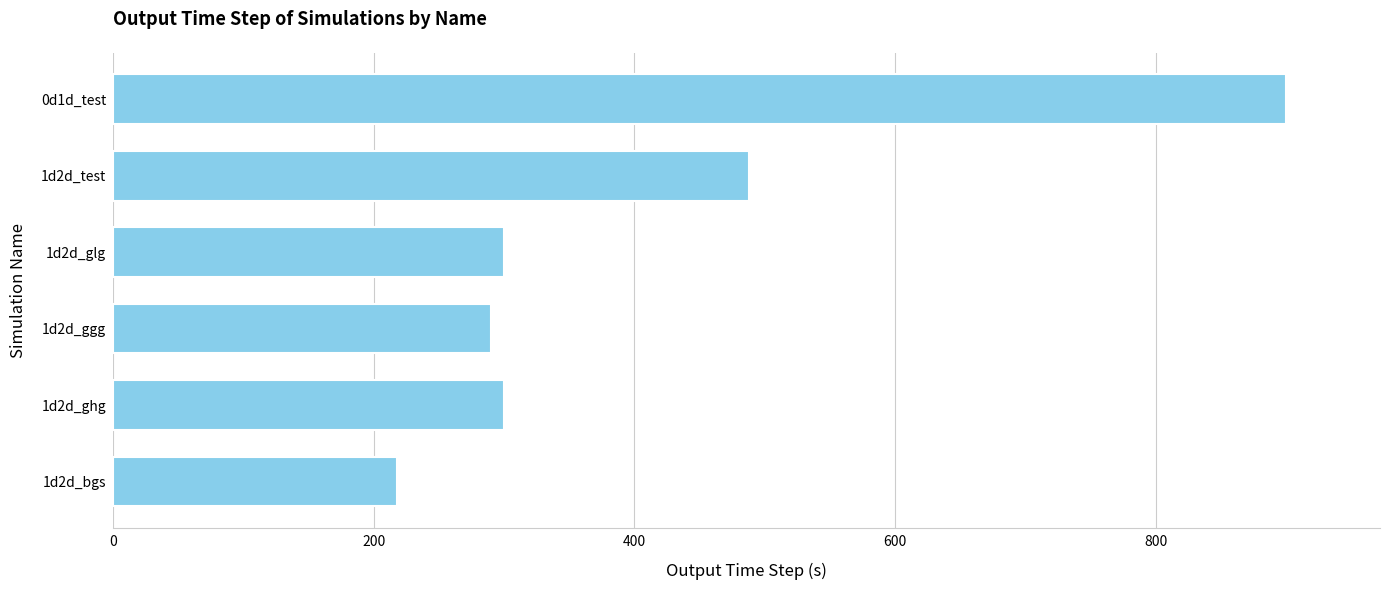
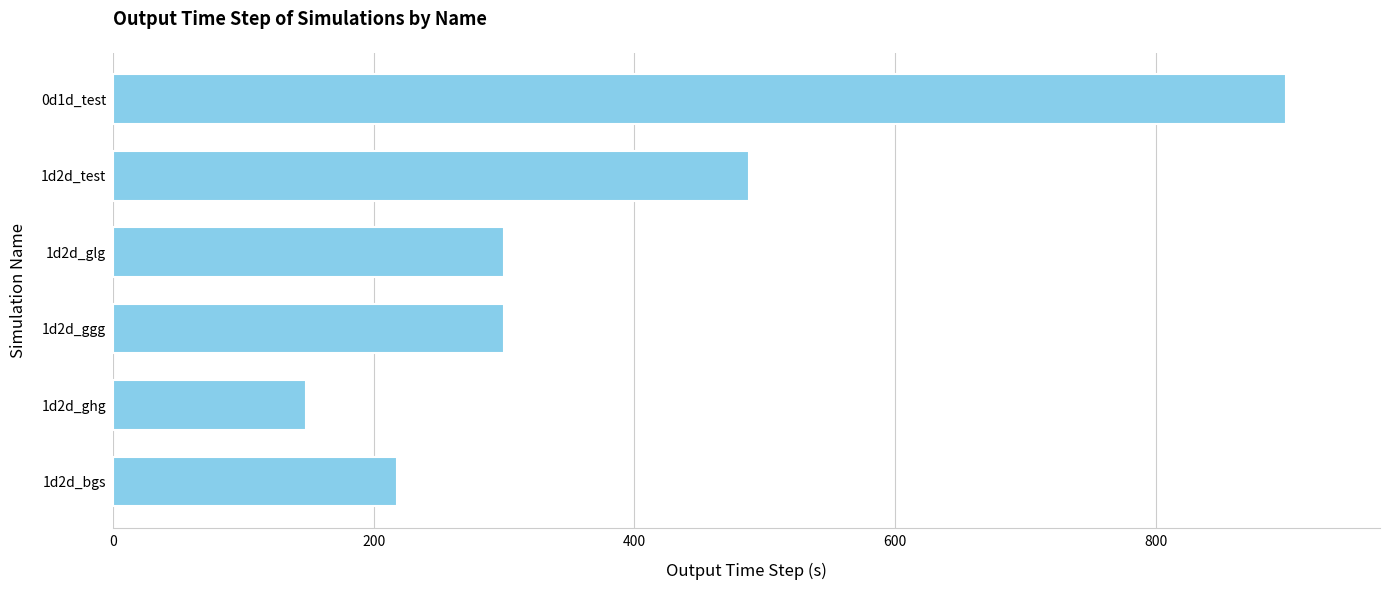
  {
    "0d1d_test": 900,
    "1d2d_test": 488,
    "1d2d_glg": 300,
-   "1d2d_ggg": 290,
-   "1d2d_ghg": 300,
+   "1d2d_ggg": 300,
+   "1d2d_ghg": 148,
    "1d2d_bgs": 218
  }
